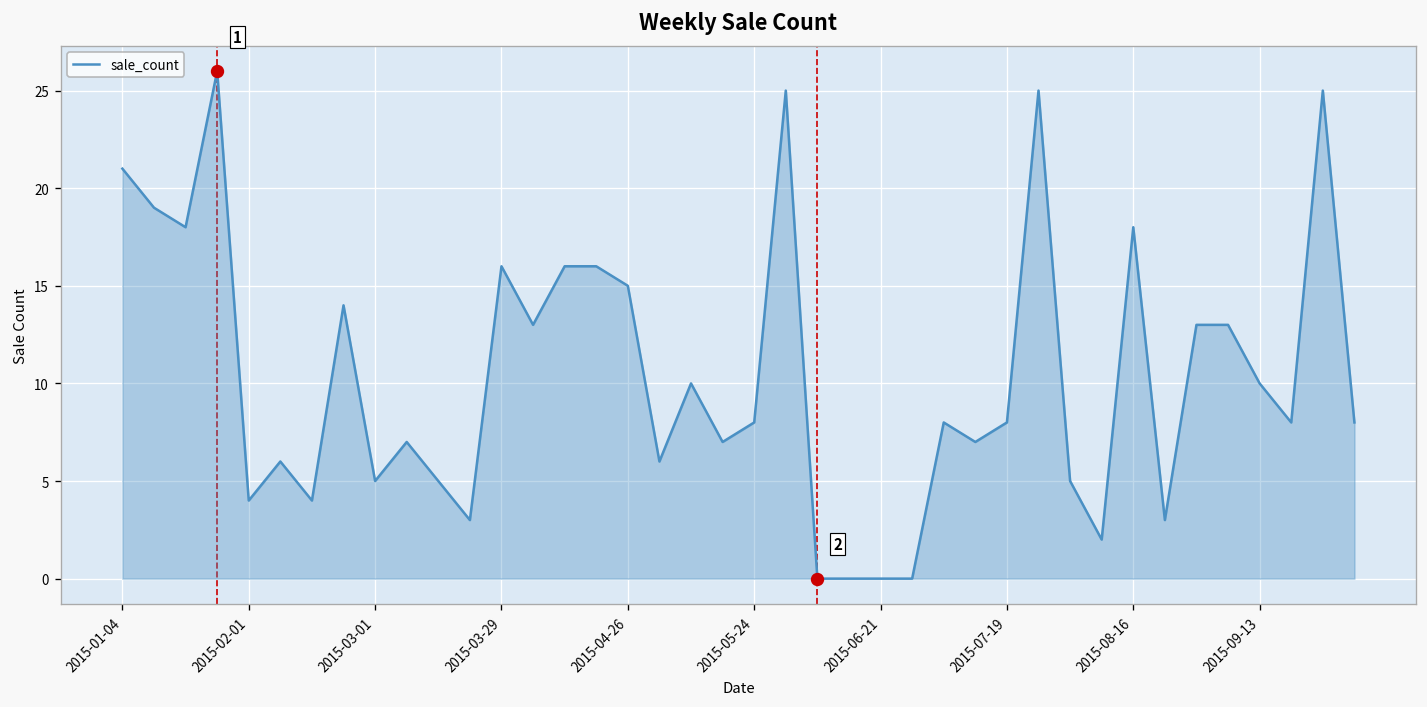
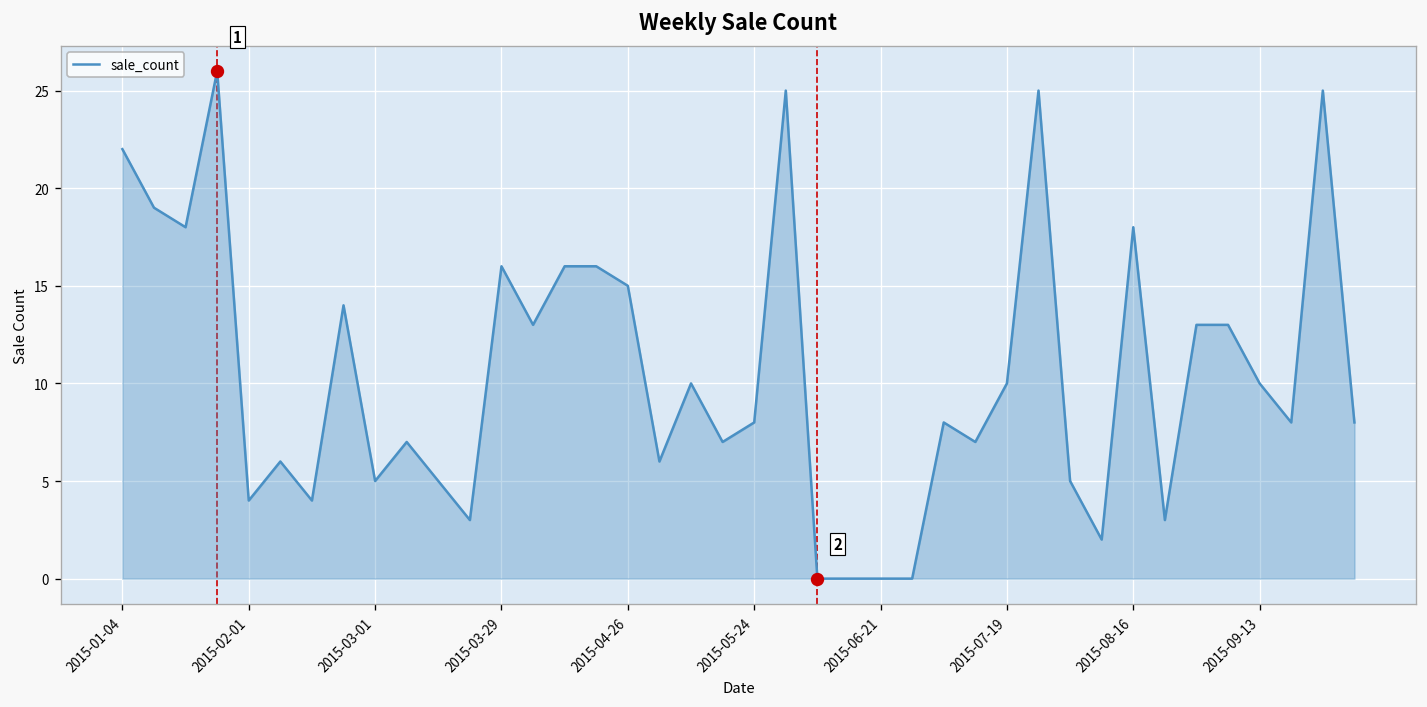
  {
    "sale_count": {
-     "2015-01-04": 21,
+     "2015-01-04": 22,
      "2015-02-01": 4,
      "2015-03-01": 5,
      "2015-03-29": 16,
      "2015-04-26": 15,
      "2015-05-24": 8,
      "2015-06-21": 0,
-     "2015-07-19": 8,
+     "2015-07-19": 10,
      "2015-08-16": 18,
      "2015-09-13": 10
    }
  }
